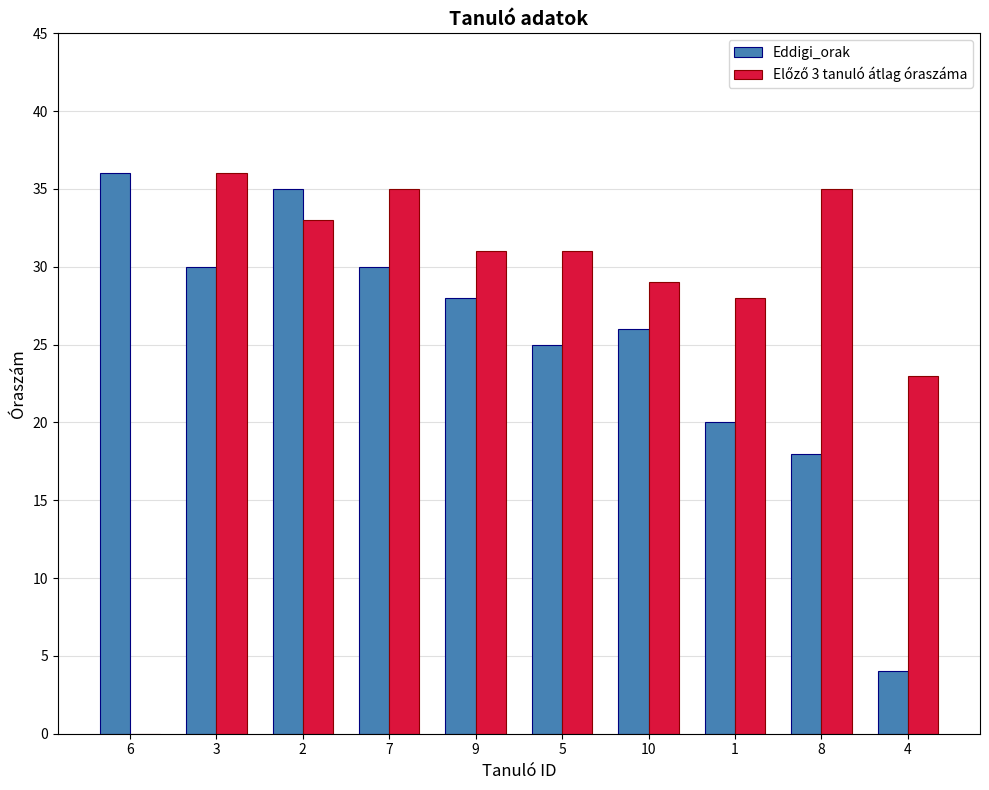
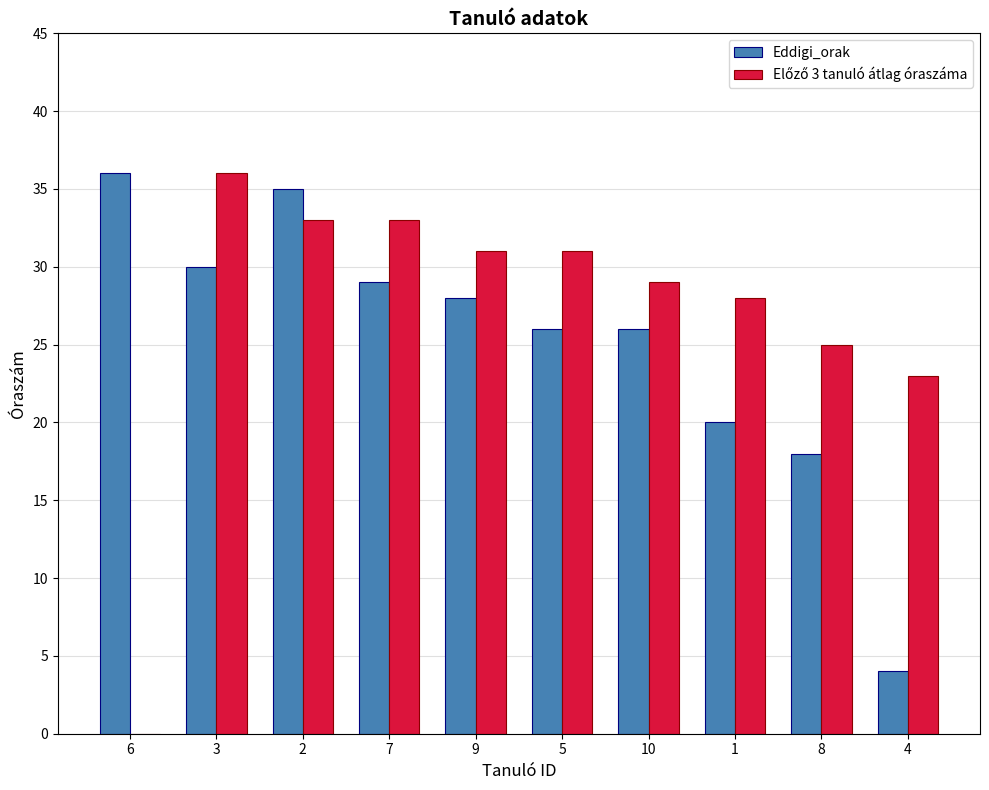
  {
    "Eddigi_orak": {
      "6": 36,
      "3": 30,
      "2": 35,
-     "7": 30,
+     "7": 29,
      "9": 28,
-     "5": 25,
+     "5": 26,
      "10": 26,
      "1": 20,
      "8": 18,
      "4": 4
    },
    "Előző 3 tanuló átlag óraszáma": {
      "6": 0,
      "3": 36,
      "2": 33,
-     "7": 35,
+     "7": 33,
      "9": 31,
      "5": 31,
      "10": 29,
      "1": 28,
-     "8": 35,
+     "8": 25,
      "4": 23
    }
  }
